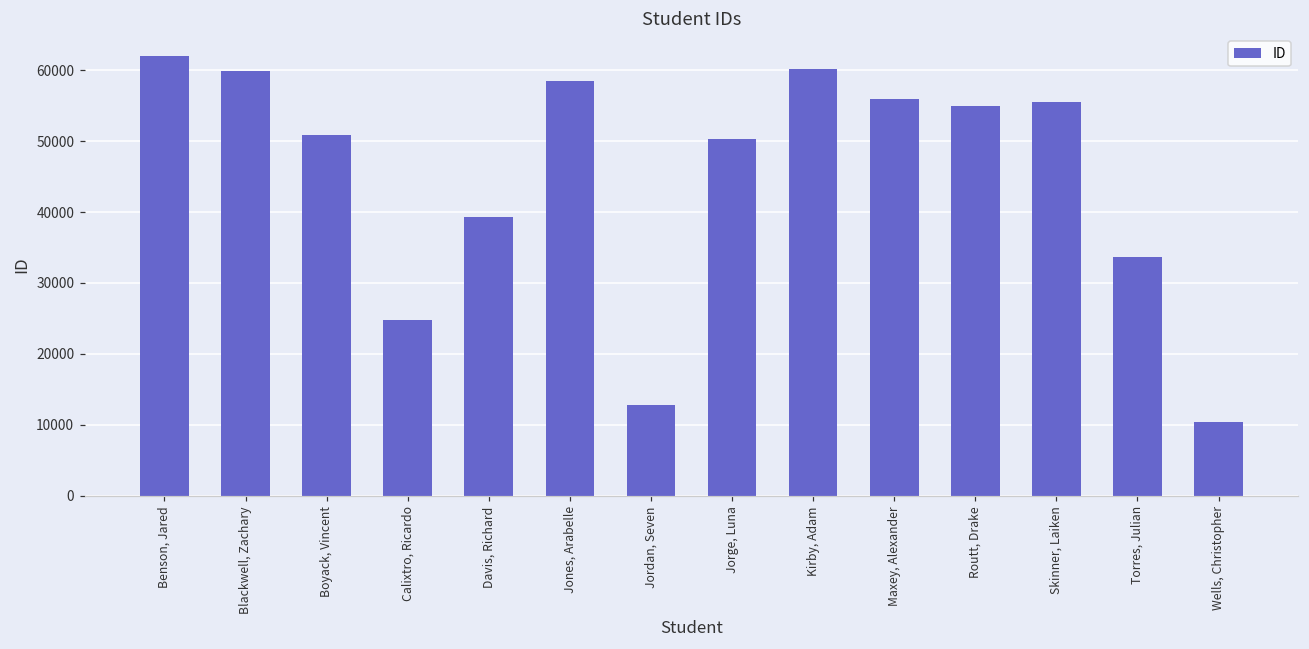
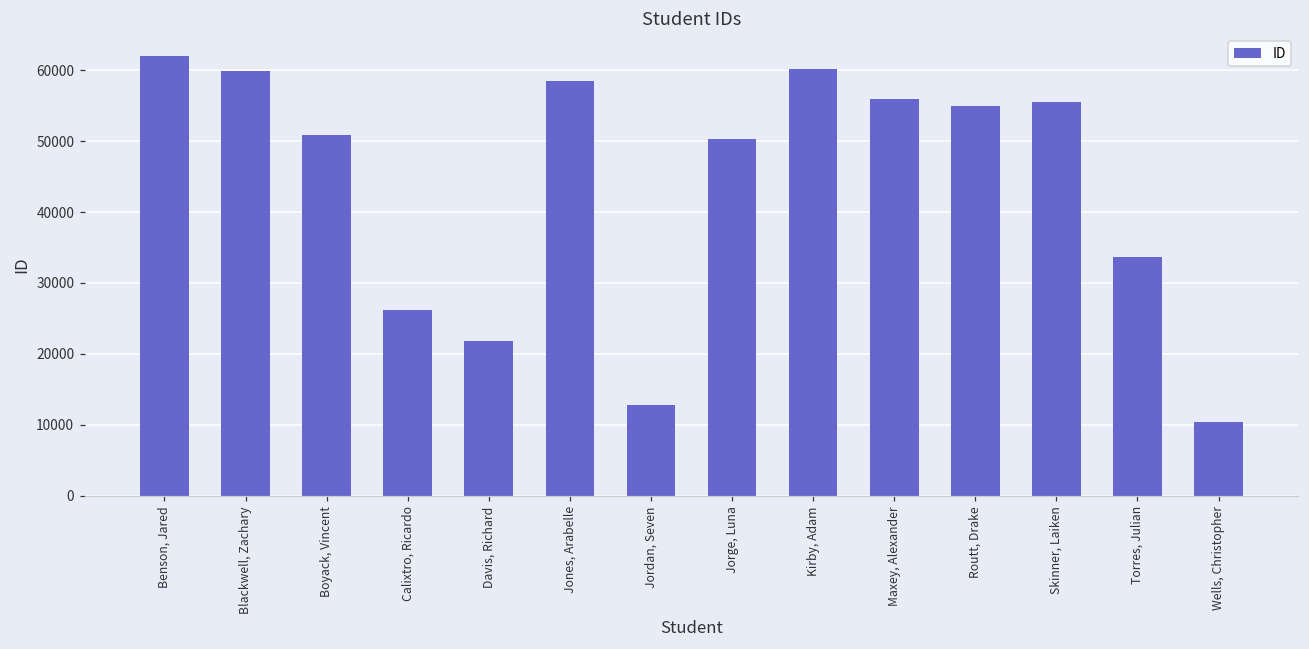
  {
    "Benson, Jared": 62000,
    "Blackwell, Zachary": 60000,
    "Boyack, Vincent": 51000,
-   "Calixtro, Ricardo": 25000,
-   "Davis, Richard": 39000,
+   "Calixtro, Ricardo": 26000,
+   "Davis, Richard": 22000,
    "Jones, Arabelle": 59000,
    "Jordan, Seven": 13000,
    "Jorge, Luna": 50000,
    "Kirby, Adam": 60000,
    "Maxey, Alexander": 56000,
    "Routt, Drake": 55000,
    "Skinner, Laiken": 56000,
    "Torres, Julian": 34000,
    "Wells, Christopher": 10000
  }
